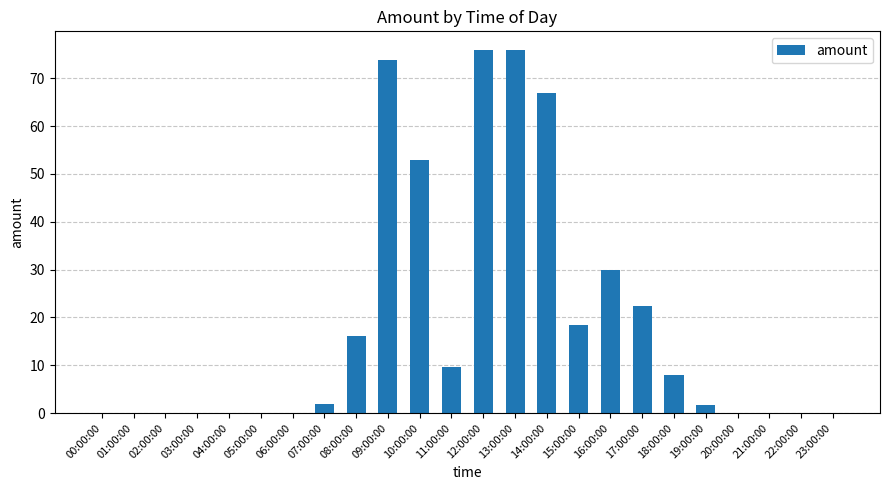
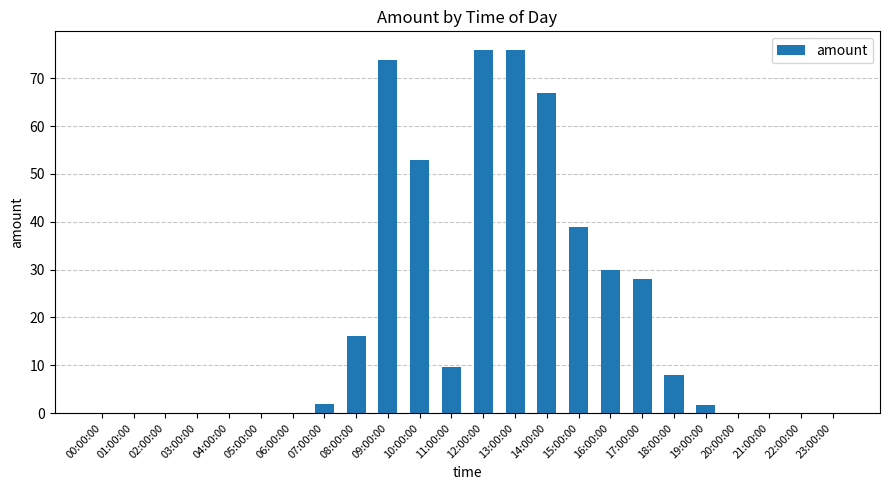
  {
    "00:00:00": 0,
    "01:00:00": 0,
    "02:00:00": 0,
    "03:00:00": 0,
    "04:00:00": 0,
    "05:00:00": 0,
    "06:00:00": 0,
    "07:00:00": 2,
    "08:00:00": 16,
    "09:00:00": 74,
    "10:00:00": 53,
    "11:00:00": 10,
    "12:00:00": 76,
    "13:00:00": 76,
    "14:00:00": 67,
-   "15:00:00": 19,
+   "15:00:00": 39,
    "16:00:00": 30,
-   "17:00:00": 22,
+   "17:00:00": 28,
    "18:00:00": 8,
    "19:00:00": 2,
    "20:00:00": 0,
    "21:00:00": 0,
    "22:00:00": 0,
    "23:00:00": 0
  }
